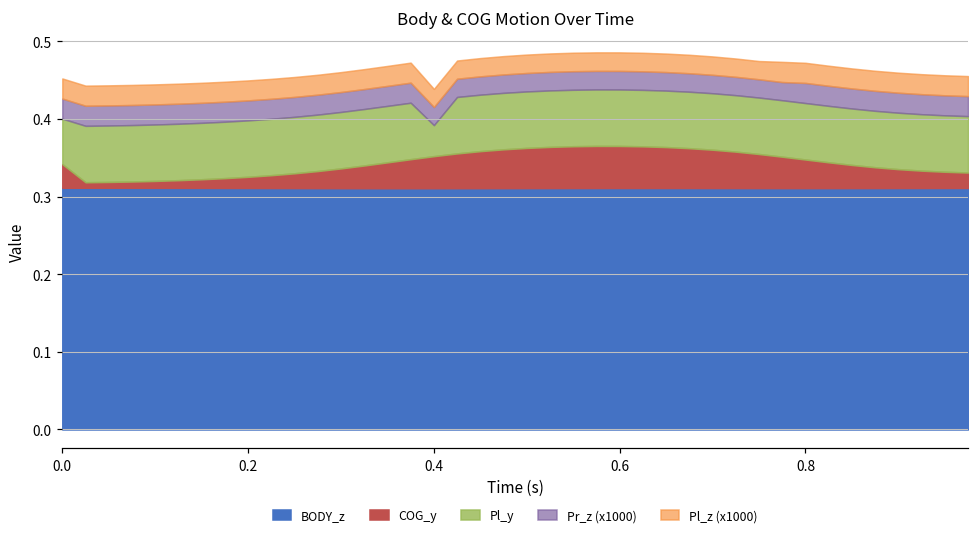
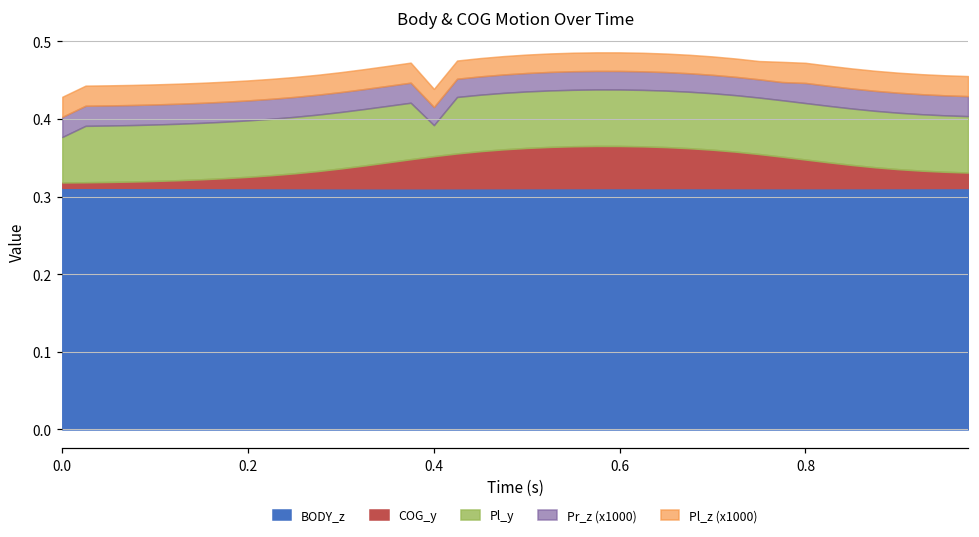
  {
    "COG_y": {
-     "0.0": 0.03,
+     "0.0": 0.01,
      "0.2": 0.01,
      "0.4": 0.04,
      "0.6": 0.05,
      "0.8": 0.04
    },
    "Pl_y": {
      "0.0": 0.06,
      "0.2": 0.07,
      "0.4": 0.04,
      "0.6": 0.07,
      "0.8": 0.07
    },
    "Pr_z (x1000)": {
      "0.0": 0.03,
      "0.2": 0.03,
      "0.4": 0.02,
      "0.6": 0.02,
      "0.8": 0.03
    },
    "Pl_z (x1000)": {
      "0.0": 0.03,
      "0.2": 0.03,
      "0.4": 0.02,
      "0.6": 0.02,
      "0.8": 0.03
    }
  }
